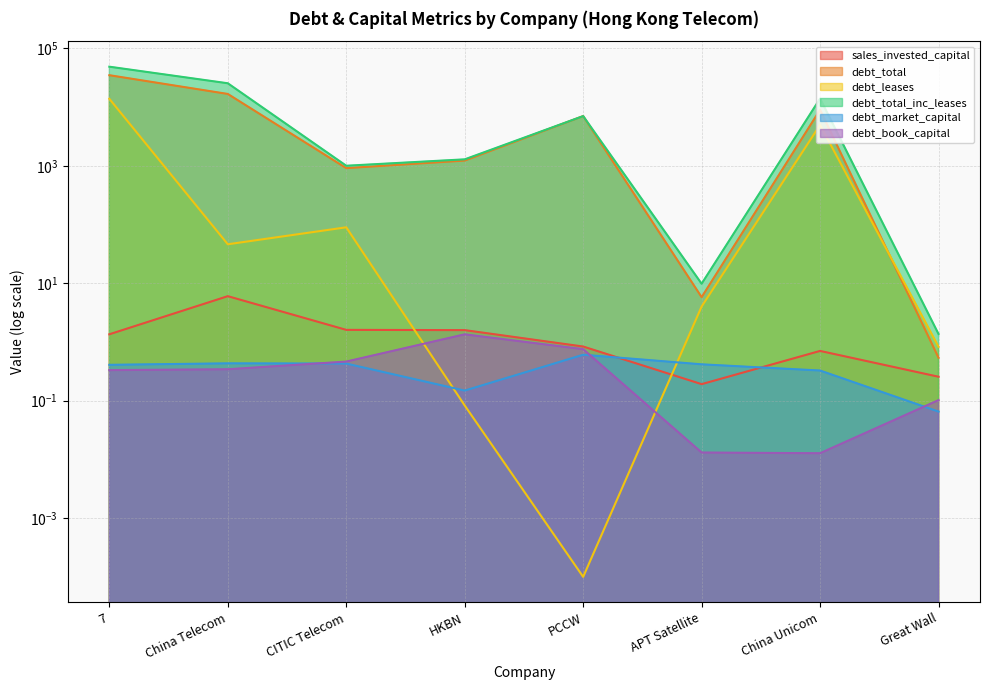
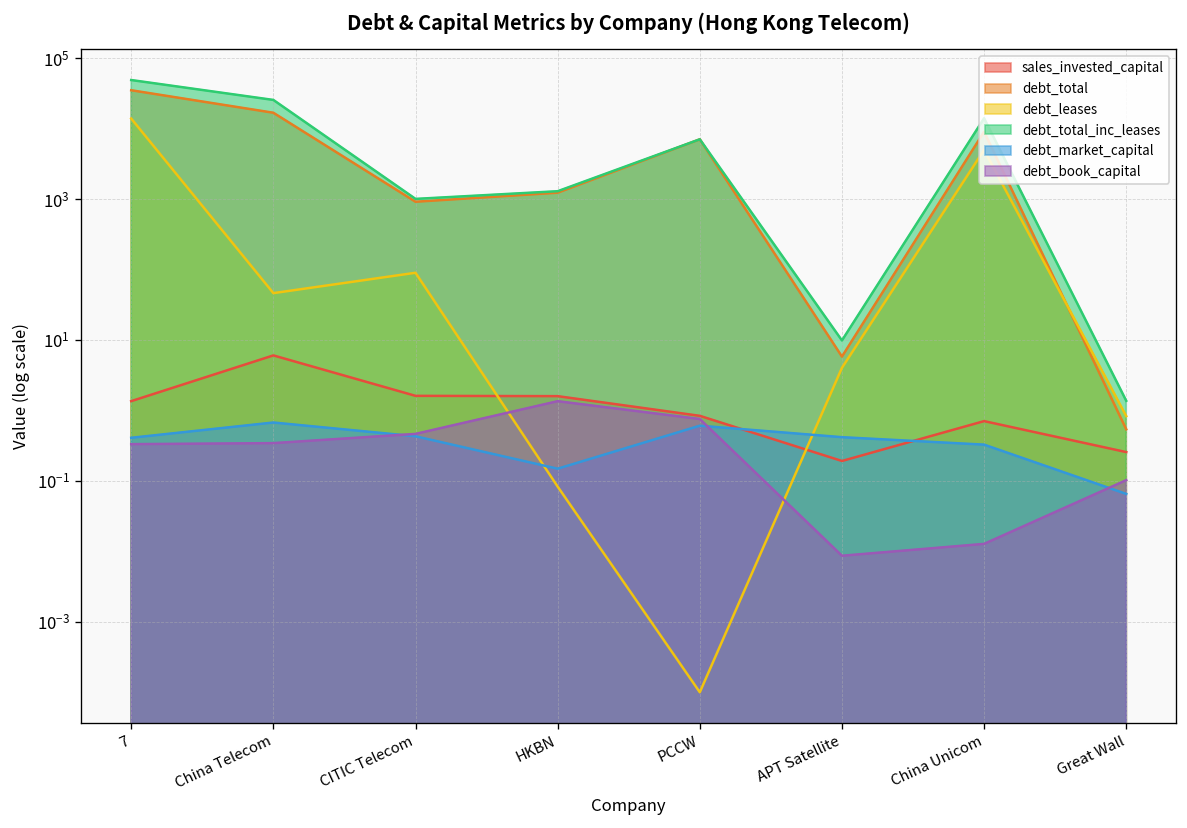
  {
    "debt_leases": {
      "7": 14000,
      "China Telecom": 50,
      "CITIC Telecom": 90,
      "HKBN": 0.08,
      "PCCW": 0.00010,
      "APT Satellite": 4,
      "Great Wall": 0.8
    },
    "debt_total_inc_leases": {
      "7": 50000,
      "China Telecom": 25000,
      "APT Satellite": 10,
      "Great Wall": 1.4
    },
    "debt_market_capital": {
      "7": 0.4,
-     "China Telecom": 0.4,
+     "China Telecom": 0.7,
      "HKBN": 0.15,
      "PCCW": 0.6,
      "APT Satellite": 0.4,
      "China Unicom": 0.3,
      "Great Wall": 0.07
    },
    "debt_book_capital": {
      "7": 0.3,
      "China Telecom": 0.3,
      "HKBN": 1.3,
      "PCCW": 0.8,
-     "APT Satellite": 0.013,
+     "APT Satellite": 0.009,
      "China Unicom": 0.013,
      "Great Wall": 0.10
    }
  }
